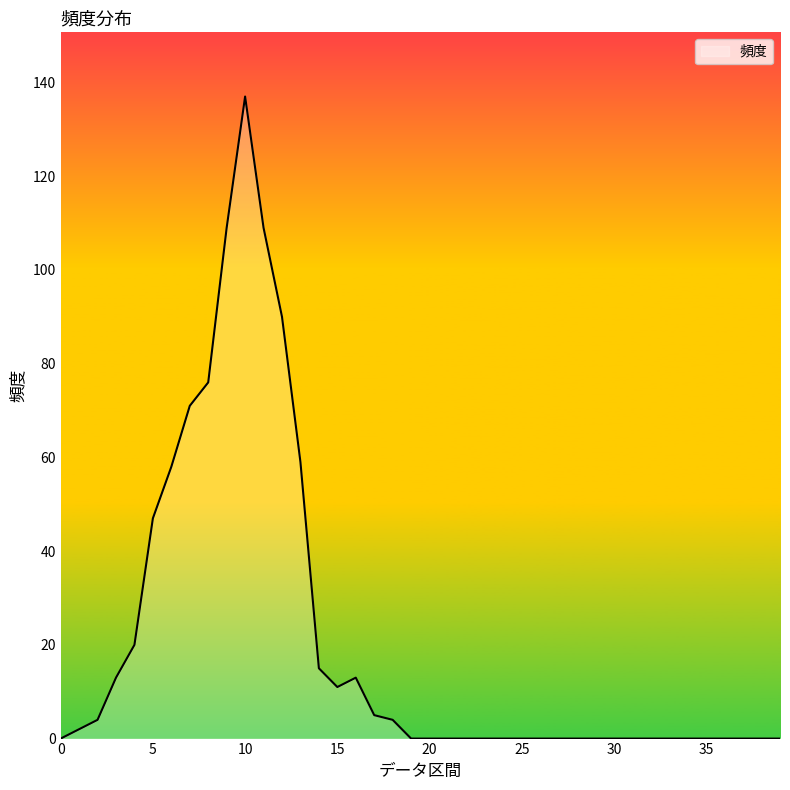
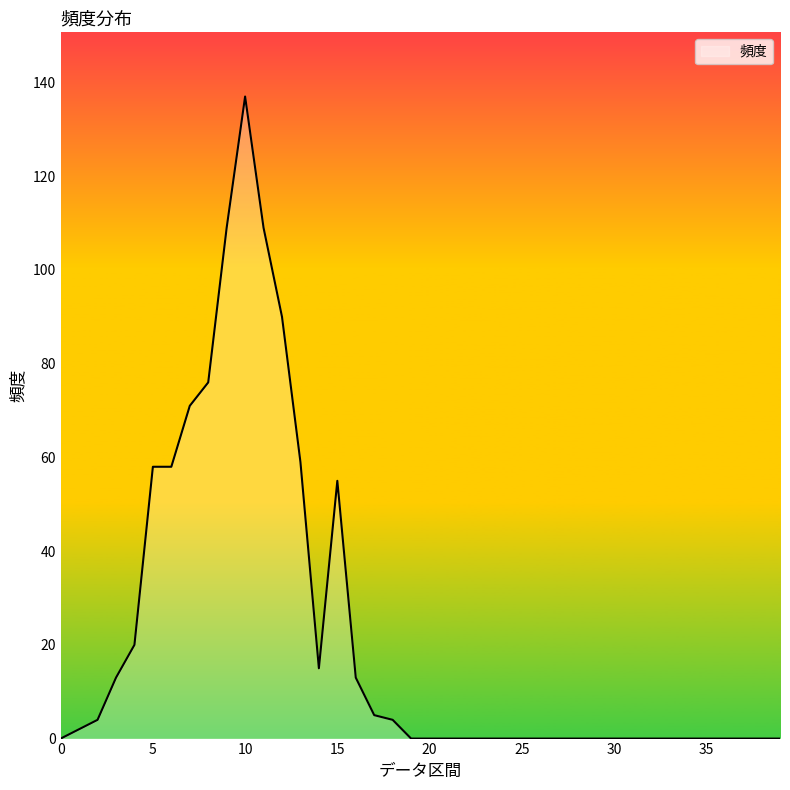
  {
    "0": 0,
-   "5": 47,
+   "5": 58,
    "10": 137,
-   "15": 11,
+   "15": 55,
    "20": 0,
    "25": 0,
    "30": 0,
    "35": 0
  }
